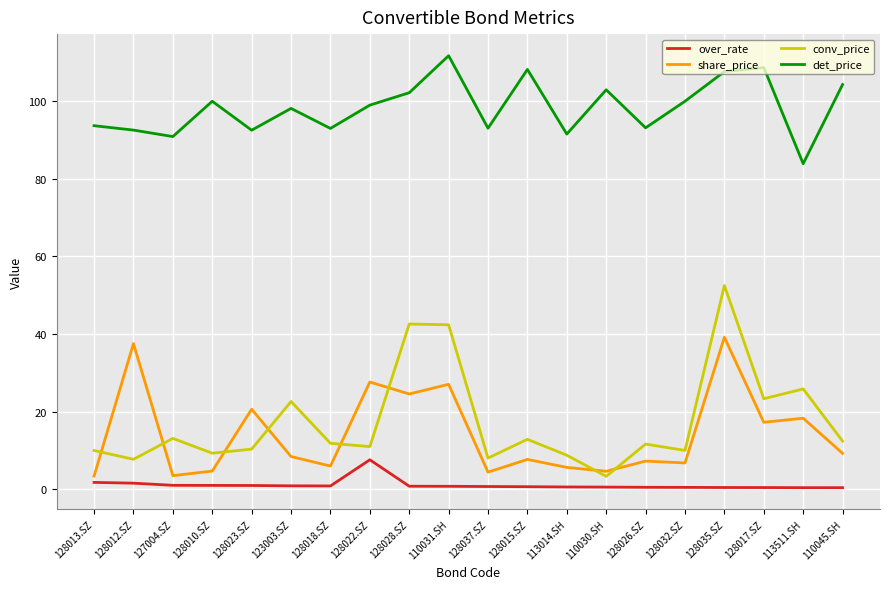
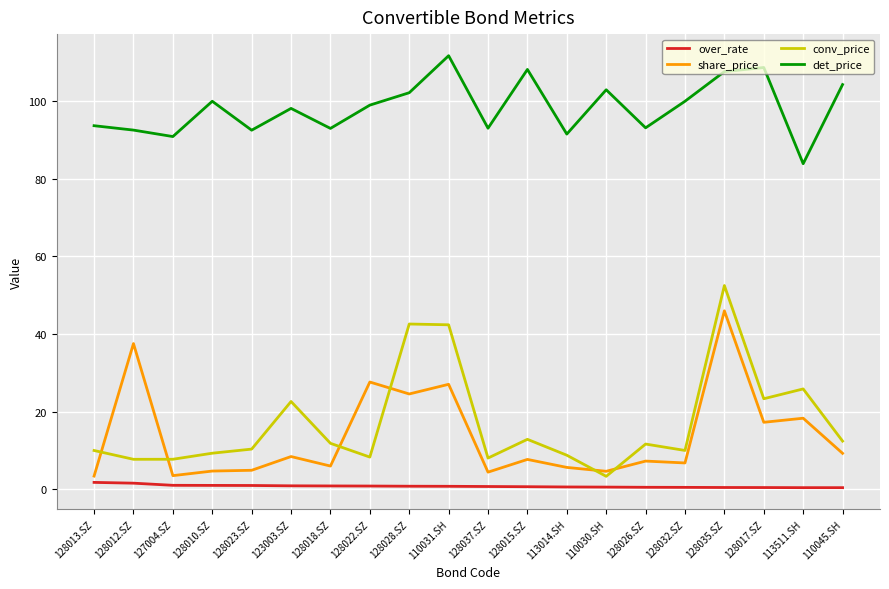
  {
    "over_rate": {
      "128013.SZ": 2,
      "128012.SZ": 2,
      "127004.SZ": 1,
      "128010.SZ": 1,
      "128023.SZ": 1,
      "123003.SZ": 1,
      "128018.SZ": 1,
-     "128022.SZ": 8,
+     "128022.SZ": 1,
      "128028.SZ": 1,
      "110031.SH": 1,
      "128037.SZ": 1,
      "128015.SZ": 1,
      "113014.SH": 1,
      "110030.SH": 1,
      "128026.SZ": 0,
      "128032.SZ": 0,
      "128035.SZ": 0,
      "128017.SZ": 0,
      "113511.SH": 0,
      "110045.SH": 0
    },
    "share_price": {
      "128013.SZ": 3,
      "128012.SZ": 38,
      "127004.SZ": 4,
      "128010.SZ": 5,
-     "128023.SZ": 21,
+     "128023.SZ": 5,
      "123003.SZ": 8,
      "128018.SZ": 6,
      "128022.SZ": 28,
      "128028.SZ": 25,
      "110031.SH": 27,
      "128037.SZ": 4,
      "128015.SZ": 8,
      "113014.SH": 6,
      "110030.SH": 5,
      "128026.SZ": 7,
      "128032.SZ": 7,
-     "128035.SZ": 39,
+     "128035.SZ": 46,
      "128017.SZ": 17,
      "113511.SH": 18,
      "110045.SH": 9
    },
    "conv_price": {
      "128013.SZ": 10,
      "128012.SZ": 8,
-     "127004.SZ": 13,
+     "127004.SZ": 8,
      "128010.SZ": 9,
      "128023.SZ": 10,
      "123003.SZ": 23,
      "128018.SZ": 12,
-     "128022.SZ": 11,
+     "128022.SZ": 8,
      "128028.SZ": 43,
      "110031.SH": 42,
      "128037.SZ": 8,
      "128015.SZ": 13,
      "113014.SH": 9,
      "110030.SH": 3,
      "128026.SZ": 12,
      "128032.SZ": 10,
      "128035.SZ": 53,
      "128017.SZ": 23,
      "113511.SH": 26,
      "110045.SH": 12
    },
    "det_price": {
      "128013.SZ": 94,
      "128012.SZ": 93,
      "127004.SZ": 91,
      "128010.SZ": 100,
      "128023.SZ": 93,
      "123003.SZ": 98,
      "128018.SZ": 93,
      "128022.SZ": 99,
      "128028.SZ": 102,
      "110031.SH": 112,
      "128037.SZ": 93,
      "128015.SZ": 108,
      "113014.SH": 92,
      "110030.SH": 103,
      "128026.SZ": 93,
      "128032.SZ": 100,
      "113511.SH": 84,
      "110045.SH": 104
    }
  }
